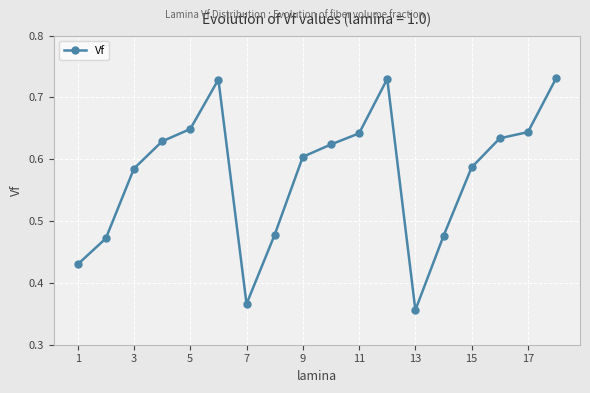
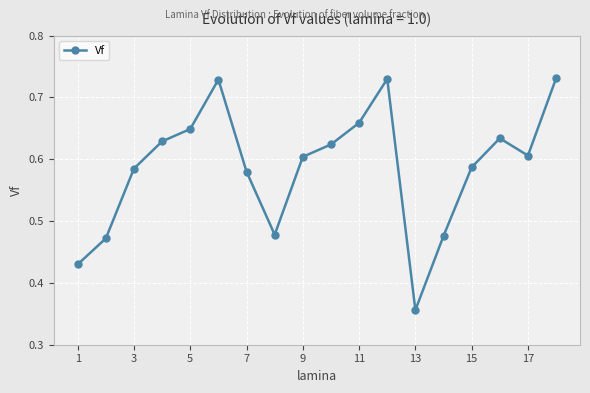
  {
    "1": 0.43,
    "3": 0.59,
    "5": 0.65,
-   "7": 0.37,
+   "7": 0.58,
    "9": 0.60,
-   "11": 0.64,
+   "11": 0.66,
    "13": 0.36,
    "15": 0.59,
-   "17": 0.64
+   "17": 0.61
  }
